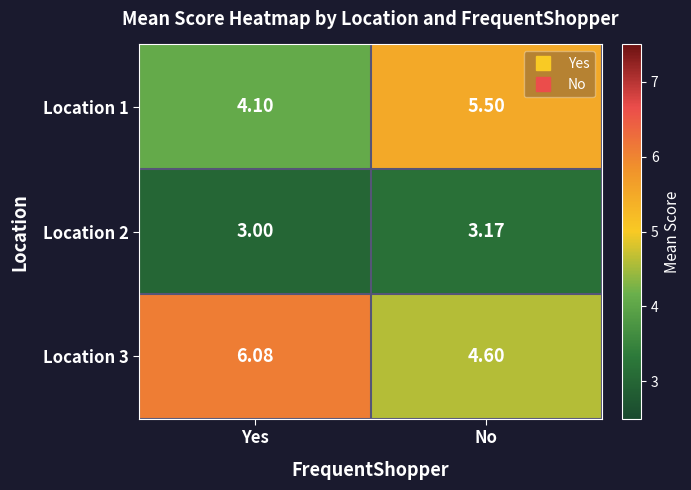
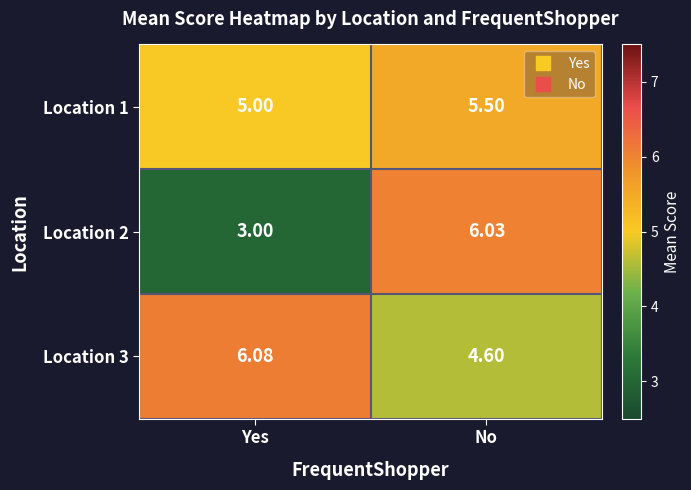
  {
    "Location 1": {
-     "Yes": 4.10,
+     "Yes": 5.00,
      "No": 5.50
    },
    "Location 2": {
      "Yes": 3.00,
-     "No": 3.17
+     "No": 6.03
    },
    "Location 3": {
      "Yes": 6.08,
      "No": 4.60
    }
  }
